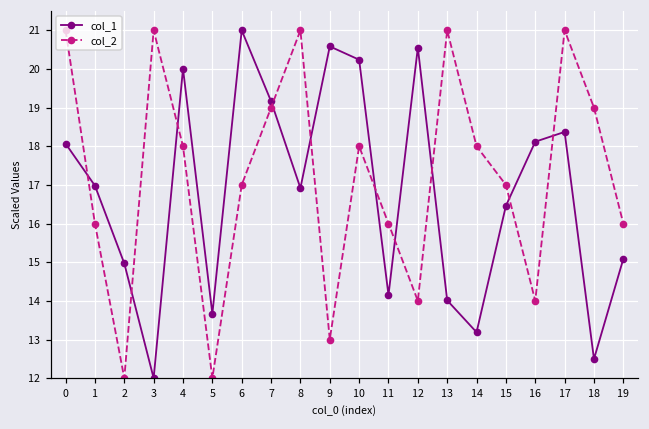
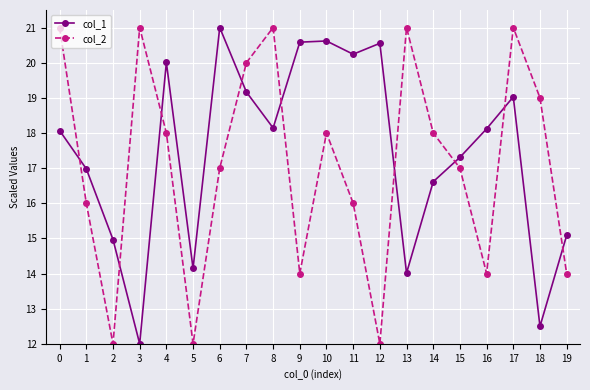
  {
    "col_1": {
      "0": 18.1,
      "1": 17.0,
      "2": 15.0,
      "3": 12.0,
      "4": 20.0,
-     "5": 13.7,
+     "5": 14.1,
      "6": 21.0,
      "7": 19.2,
-     "8": 16.9,
+     "8": 18.1,
      "9": 20.6,
-     "10": 20.2,
-     "11": 14.2,
+     "10": 20.6,
+     "11": 20.2,
      "12": 20.6,
      "13": 14.0,
-     "14": 13.2,
-     "15": 16.5,
+     "14": 16.6,
+     "15": 17.3,
      "16": 18.1,
-     "17": 18.4,
+     "17": 19.0,
      "18": 12.5,
      "19": 15.1
    },
    "col_2": {
      "1": 16.0,
      "2": 12.0,
      "3": 21.0,
      "4": 18.0,
      "5": 12.0,
      "6": 17.0,
-     "7": 19.0,
+     "7": 20.0,
      "8": 21.0,
-     "9": 13.0,
+     "9": 14.0,
      "10": 18.0,
      "11": 16.0,
-     "12": 14.0,
+     "12": 12.0,
      "13": 21.0,
      "14": 18.0,
      "15": 17.0,
      "16": 14.0,
      "17": 21.0,
      "18": 19.0,
-     "19": 16.0
+     "19": 14.0
    }
  }
